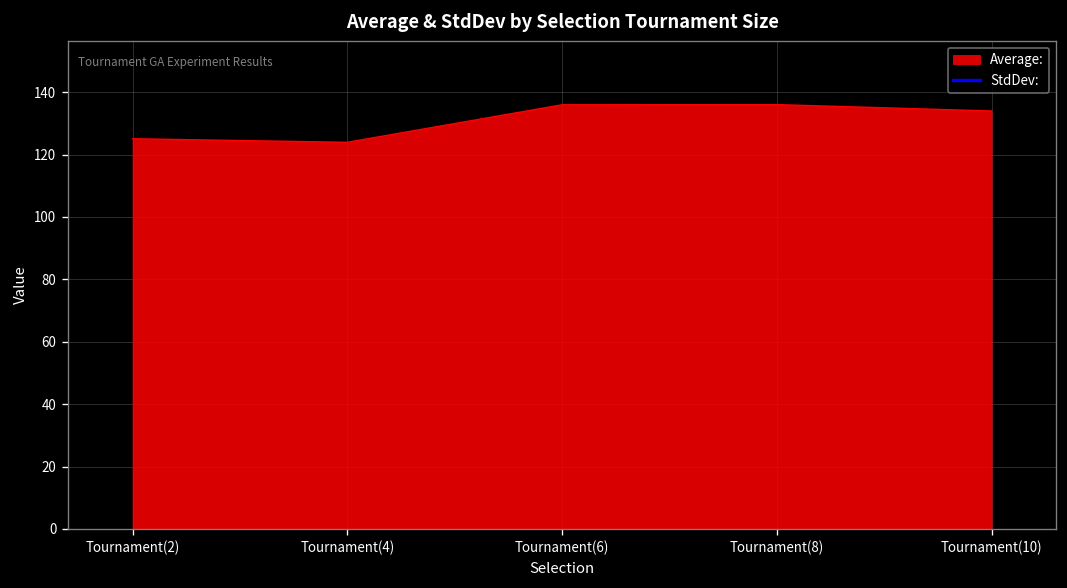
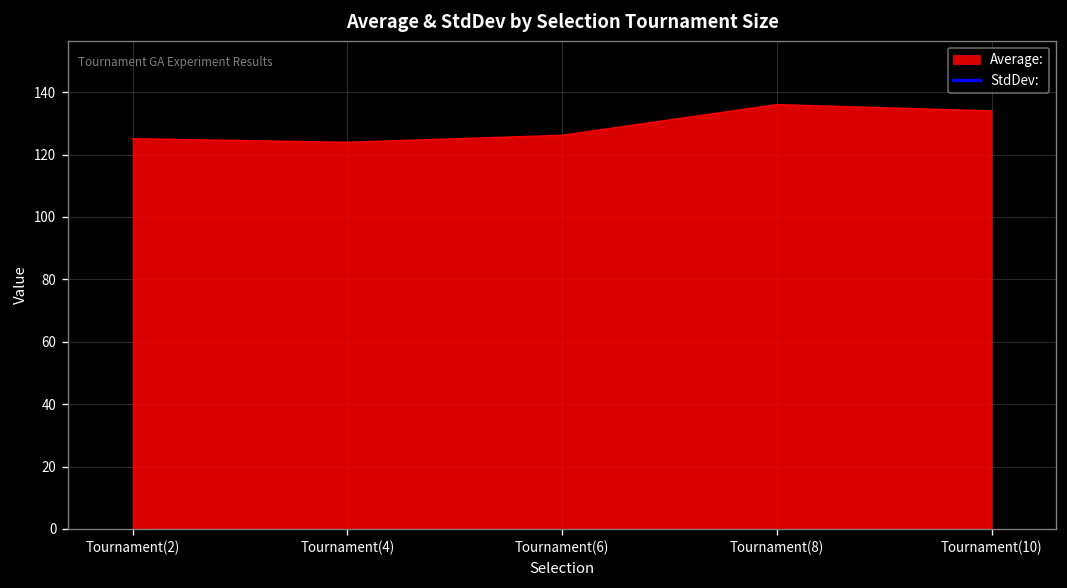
  {
    "Average:": {
      "Tournament(2)": 125,
      "Tournament(4)": 124,
-     "Tournament(6)": 136,
+     "Tournament(6)": 126,
      "Tournament(8)": 136,
      "Tournament(10)": 134
    }
  }
